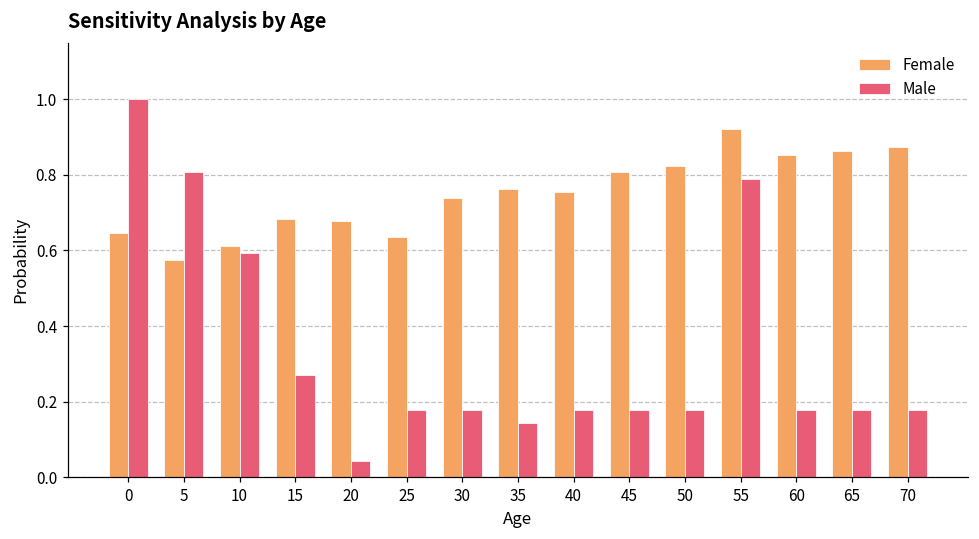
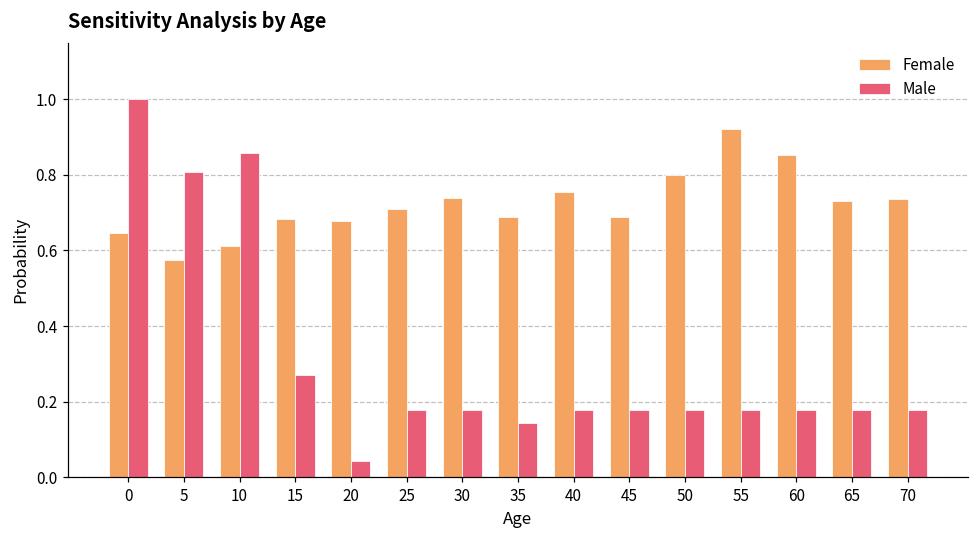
  {
    "Female": {
      "0": 0.65,
      "5": 0.58,
      "10": 0.61,
      "15": 0.68,
      "20": 0.68,
-     "25": 0.63,
+     "25": 0.71,
      "30": 0.74,
-     "35": 0.76,
+     "35": 0.69,
      "40": 0.75,
-     "45": 0.81,
-     "50": 0.82,
+     "45": 0.69,
+     "50": 0.80,
      "55": 0.92,
      "60": 0.85,
-     "65": 0.86,
-     "70": 0.87
+     "65": 0.73,
+     "70": 0.74
    },
    "Male": {
      "0": 1.00,
      "5": 0.81,
-     "10": 0.59,
+     "10": 0.86,
      "15": 0.27,
      "20": 0.04,
      "25": 0.18,
      "30": 0.18,
      "35": 0.14,
      "40": 0.18,
      "45": 0.18,
      "50": 0.18,
-     "55": 0.79,
+     "55": 0.18,
      "60": 0.18,
      "65": 0.18,
      "70": 0.18
    }
  }
